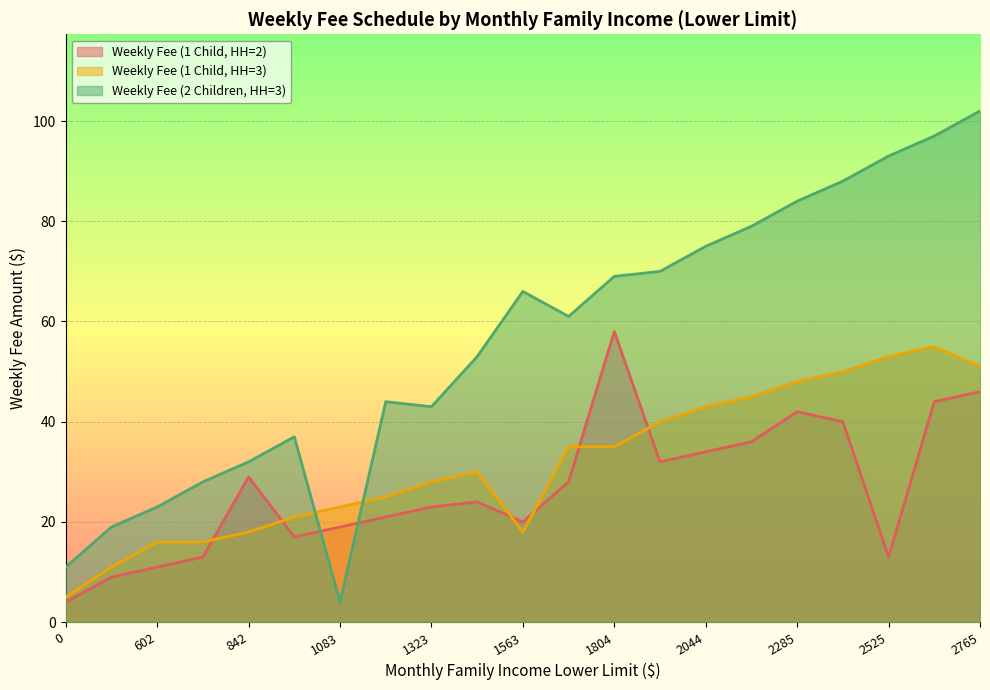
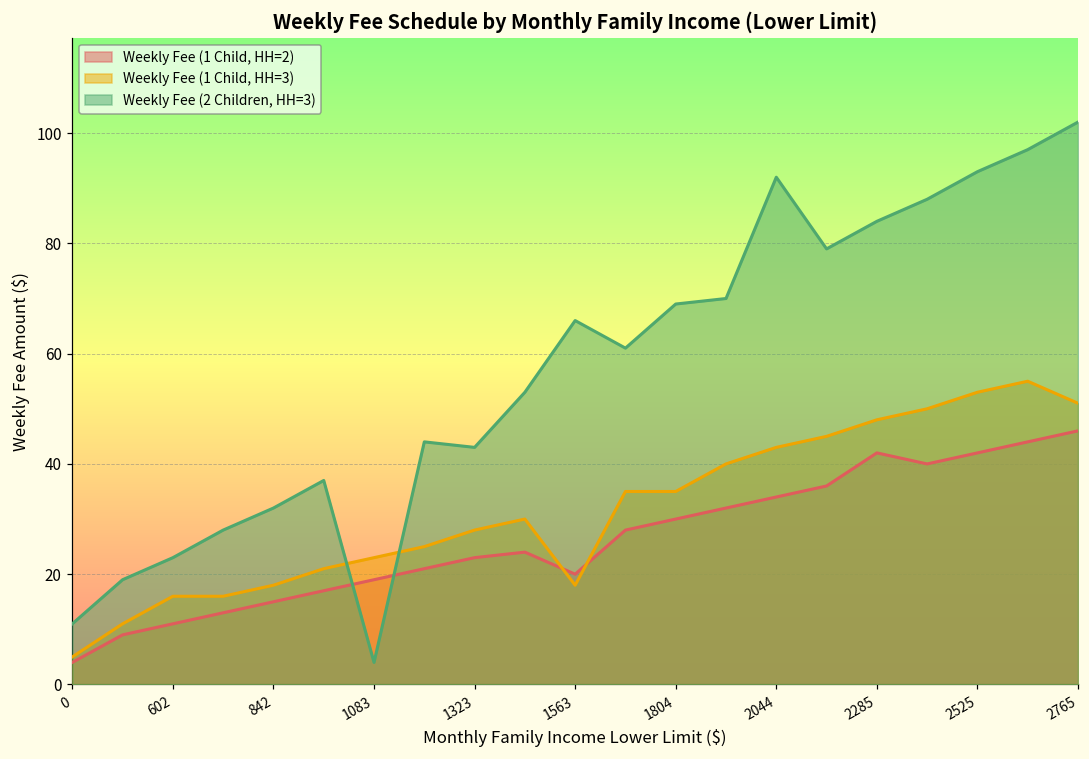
  {
    "Weekly Fee (1 Child, HH=2)": {
      "0": 4,
      "602": 11,
-     "842": 29,
+     "842": 15,
      "1083": 19,
      "1323": 23,
      "1563": 20,
-     "1804": 58,
+     "1804": 30,
      "2044": 34,
      "2285": 42,
-     "2525": 13,
+     "2525": 42,
      "2765": 46
    },
    "Weekly Fee (1 Child, HH=3)": {
      "0": 5,
      "602": 16,
      "842": 18,
      "1083": 23,
      "1323": 28,
      "1563": 18,
      "1804": 35,
      "2044": 43,
      "2285": 48,
      "2525": 53,
      "2765": 51
    },
    "Weekly Fee (2 Children, HH=3)": {
      "0": 11,
      "602": 23,
      "842": 32,
      "1083": 4,
      "1323": 43,
      "1563": 66,
      "1804": 69,
-     "2044": 75,
+     "2044": 92,
      "2285": 84,
      "2525": 93,
      "2765": 102
    }
  }
